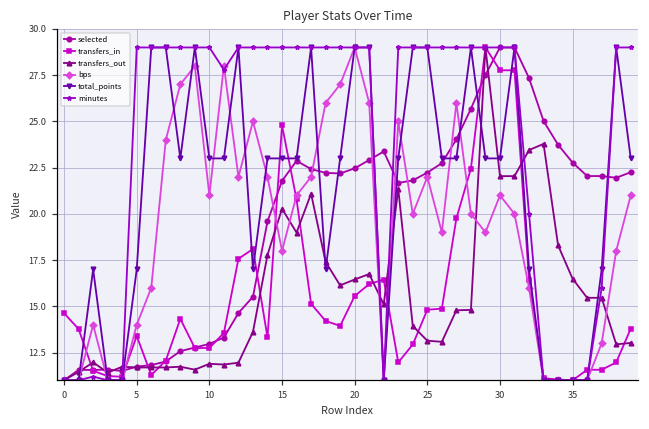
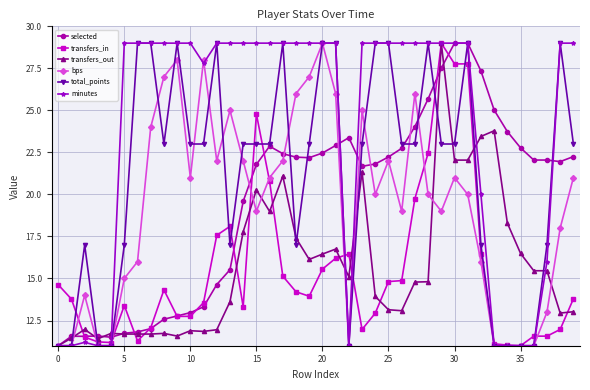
  {
    "bps": {
-     "5": 14.0,
+     "5": 15.0,
      "10": 21.0,
-     "15": 18.0,
+     "15": 19.0,
      "25": 22.0,
      "30": 21.0
    }
  }
